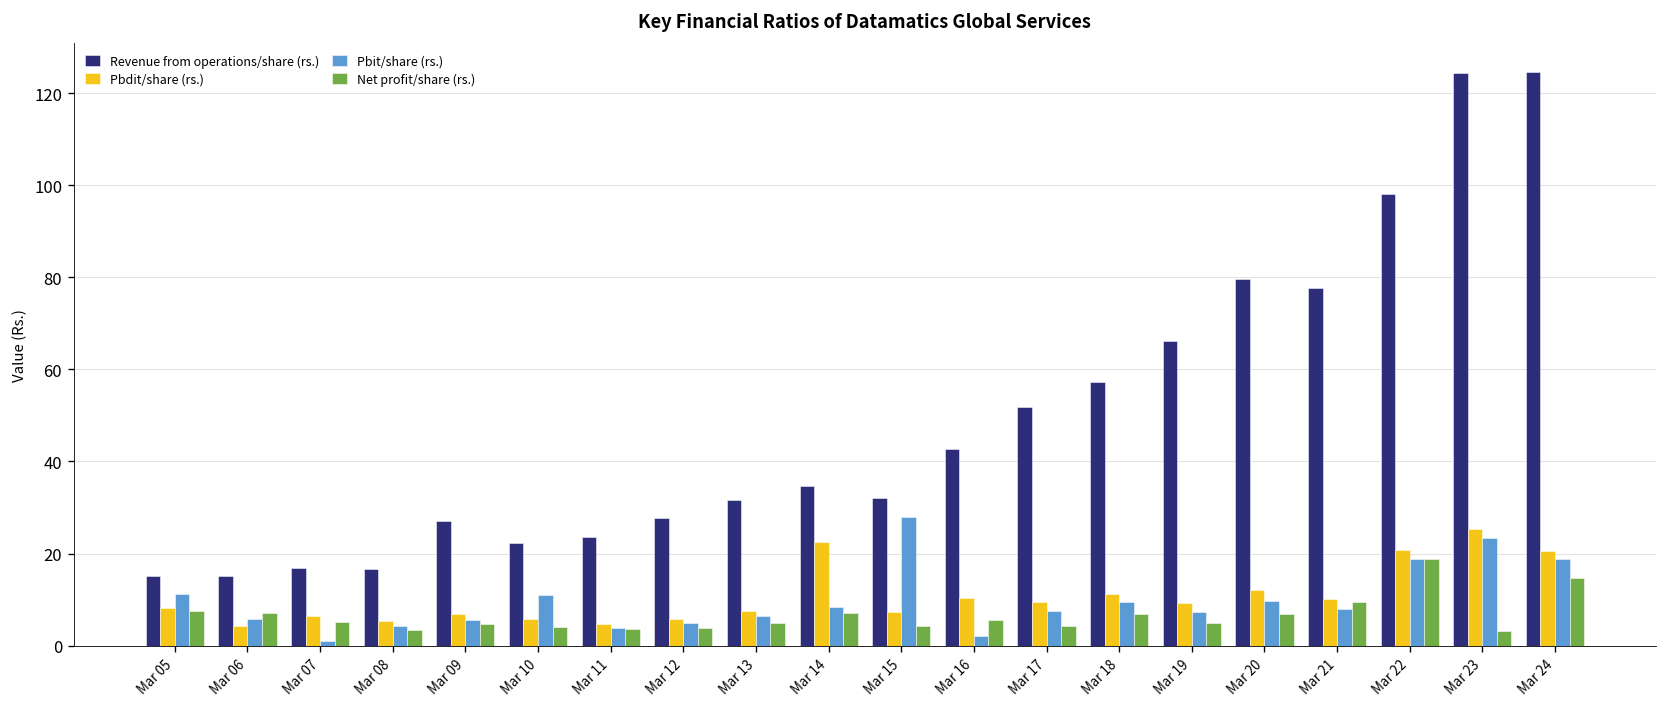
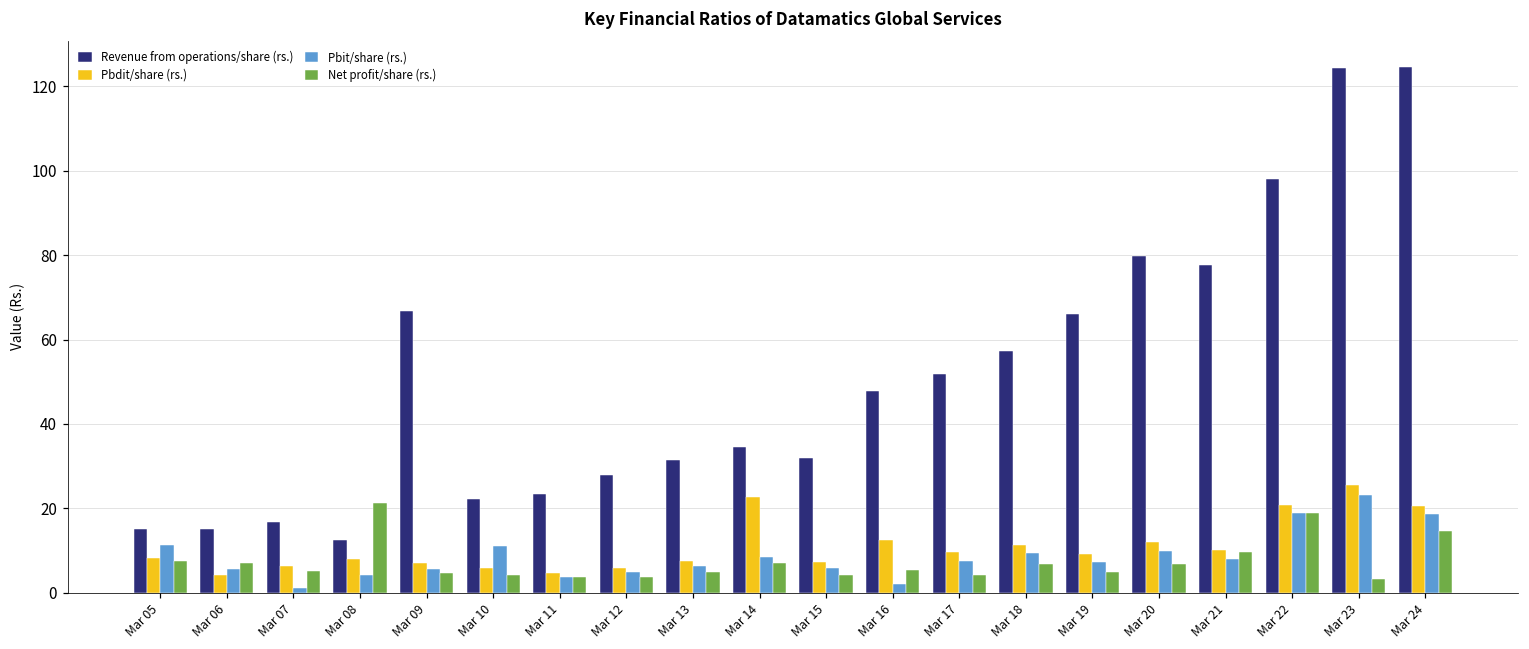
  {
    "Revenue from operations/share (rs.)": {
      "Mar 05": 15,
      "Mar 06": 15,
      "Mar 07": 17,
-     "Mar 08": 17,
-     "Mar 09": 27,
+     "Mar 08": 13,
+     "Mar 09": 67,
      "Mar 10": 22,
      "Mar 11": 23,
      "Mar 12": 28,
      "Mar 13": 32,
      "Mar 14": 35,
      "Mar 15": 32,
-     "Mar 16": 43,
+     "Mar 16": 48,
      "Mar 17": 52,
      "Mar 18": 57,
      "Mar 19": 66,
      "Mar 20": 80,
      "Mar 21": 78,
      "Mar 22": 98,
      "Mar 23": 124,
      "Mar 24": 125
    },
    "Pbdit/share (rs.)": {
      "Mar 05": 8,
      "Mar 06": 4,
      "Mar 07": 6,
-     "Mar 08": 5,
+     "Mar 08": 8,
      "Mar 09": 7,
      "Mar 10": 6,
      "Mar 11": 5,
      "Mar 12": 6,
      "Mar 13": 8,
      "Mar 14": 23,
      "Mar 15": 7,
-     "Mar 16": 10,
+     "Mar 16": 13,
      "Mar 17": 10,
      "Mar 18": 11,
      "Mar 19": 9,
      "Mar 20": 12,
      "Mar 21": 10,
      "Mar 22": 21,
      "Mar 23": 25,
      "Mar 24": 21
    },
    "Pbit/share (rs.)": {
      "Mar 05": 11,
      "Mar 06": 6,
      "Mar 07": 1,
      "Mar 08": 4,
      "Mar 09": 6,
      "Mar 10": 11,
      "Mar 11": 4,
      "Mar 12": 5,
      "Mar 13": 6,
      "Mar 14": 8,
-     "Mar 15": 28,
+     "Mar 15": 6,
      "Mar 16": 2,
      "Mar 17": 8,
      "Mar 18": 9,
      "Mar 19": 7,
      "Mar 20": 10,
      "Mar 21": 8,
      "Mar 22": 19,
      "Mar 23": 23,
      "Mar 24": 19
    },
    "Net profit/share (rs.)": {
      "Mar 05": 7,
      "Mar 06": 7,
      "Mar 07": 5,
-     "Mar 08": 3,
+     "Mar 08": 21,
      "Mar 09": 5,
      "Mar 10": 4,
      "Mar 11": 4,
      "Mar 12": 4,
      "Mar 13": 5,
      "Mar 14": 7,
      "Mar 15": 4,
      "Mar 16": 5,
      "Mar 17": 4,
      "Mar 18": 7,
      "Mar 19": 5,
      "Mar 20": 7,
      "Mar 21": 10,
      "Mar 22": 19,
      "Mar 23": 3,
      "Mar 24": 15
    }
  }
